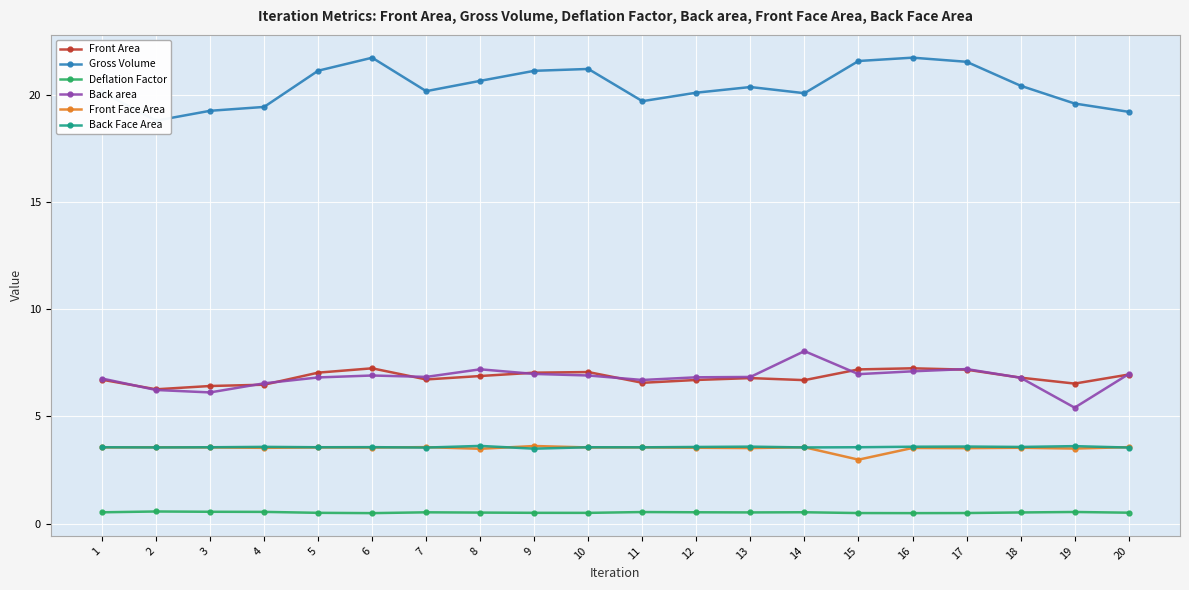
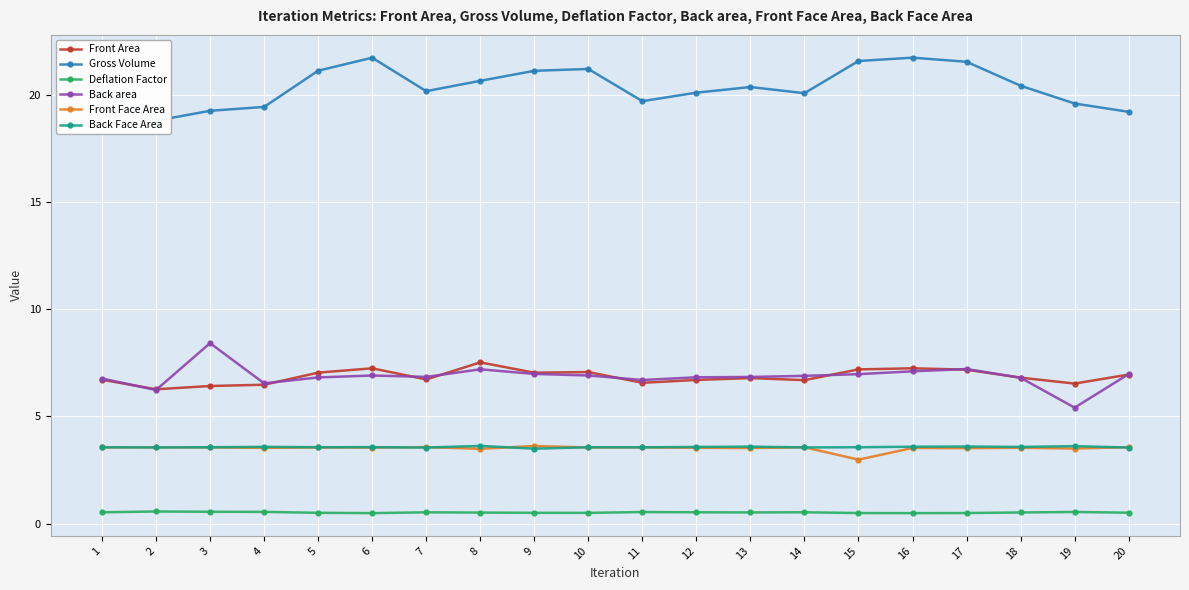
  {
    "Front Area": {
      "3": 6.4,
      "5": 7.0,
      "6": 7.2,
      "7": 6.7,
-     "8": 6.9,
+     "8": 7.5,
      "10": 7.1,
      "11": 6.6,
      "12": 6.7,
      "14": 6.7,
      "15": 7.2,
      "16": 7.2,
      "19": 6.5
    },
    "Gross Volume": {
      "3": 19.3,
      "4": 19.4,
      "5": 21.1,
      "6": 21.7,
      "7": 20.2,
      "8": 20.7,
      "9": 21.1,
      "10": 21.2,
      "11": 19.7,
      "12": 20.1,
      "13": 20.4,
      "14": 20.1,
      "15": 21.6,
      "16": 21.7,
      "17": 21.6,
      "18": 20.4,
      "19": 19.6,
      "20": 19.2
    },
    "Back area": {
-     "3": 6.1,
+     "3": 8.4,
      "5": 6.8,
      "6": 6.9,
      "7": 6.8,
      "8": 7.2,
      "10": 6.9,
      "11": 6.7,
      "12": 6.8,
-     "14": 8.1,
+     "14": 6.9,
      "15": 7.0,
      "16": 7.1,
      "19": 5.4
    },
    "Front Face Area": {
      "8": 3.5,
      "9": 3.6,
      "15": 3.0
    }
  }
